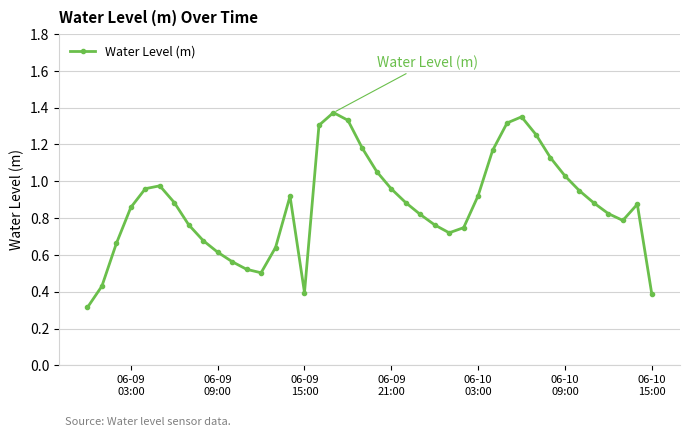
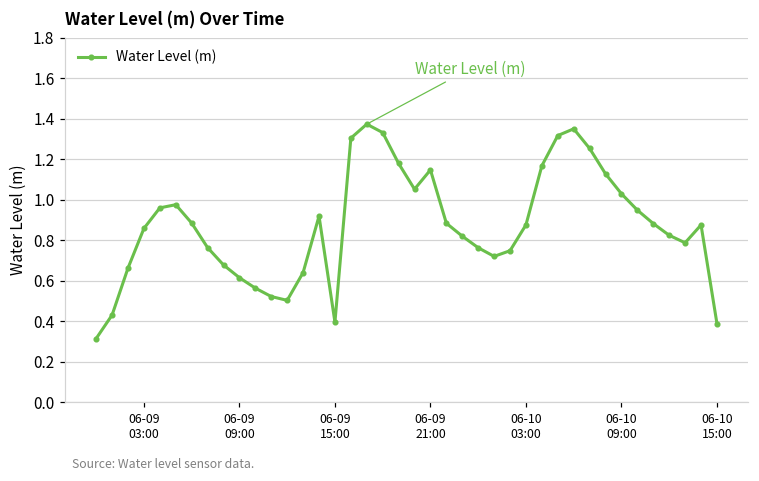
  {
    "06-09 03:00": 0.86,
    "06-09 09:00": 0.61,
    "06-09 15:00": 0.39,
-   "06-09 21:00": 0.96,
-   "06-10 03:00": 0.92,
+   "06-09 21:00": 1.15,
+   "06-10 03:00": 0.88,
    "06-10 09:00": 1.03,
    "06-10 15:00": 0.39
  }
